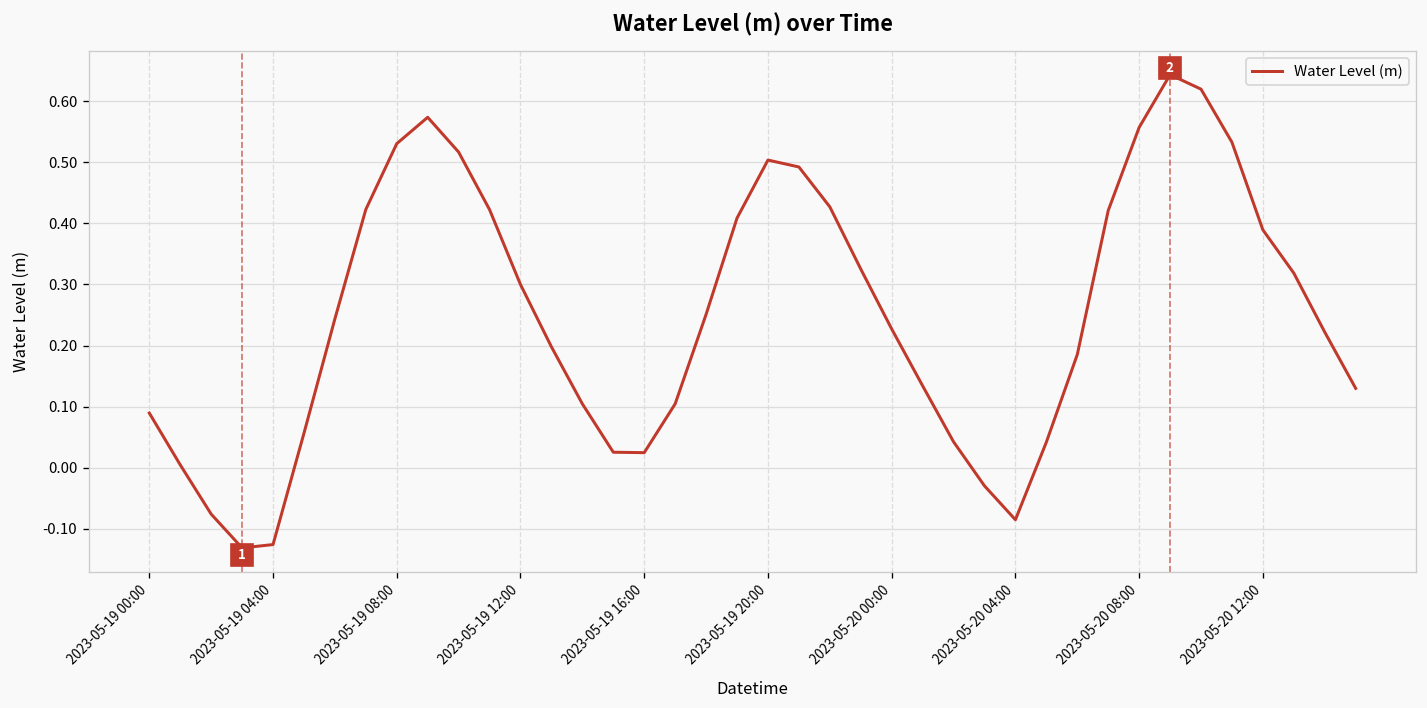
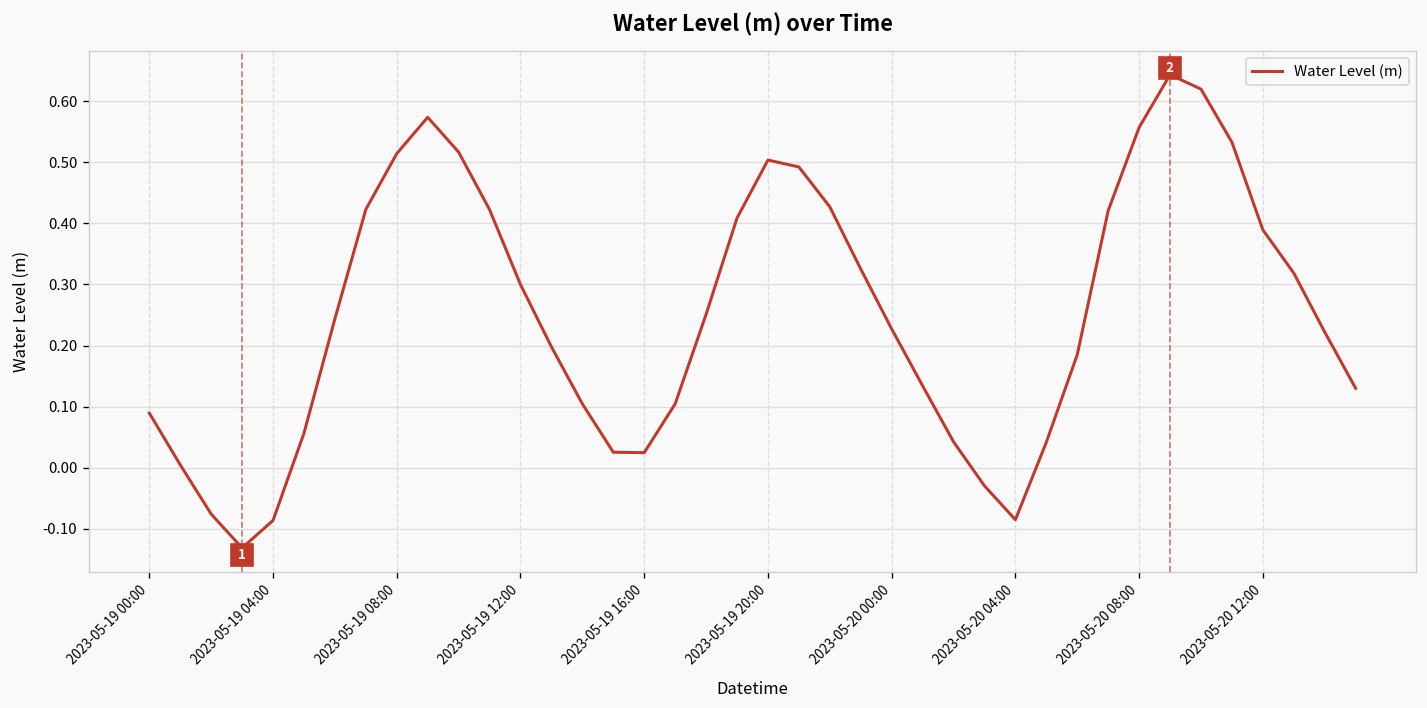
  {
    "2023-05-19 00:00": 0.09,
-   "2023-05-19 04:00": -0.13,
-   "2023-05-19 08:00": 0.53,
+   "2023-05-19 04:00": -0.09,
+   "2023-05-19 08:00": 0.51,
    "2023-05-19 12:00": 0.30,
    "2023-05-19 16:00": 0.02,
    "2023-05-19 20:00": 0.50,
    "2023-05-20 00:00": 0.23,
    "2023-05-20 04:00": -0.09,
    "2023-05-20 08:00": 0.56,
    "2023-05-20 12:00": 0.39
  }
